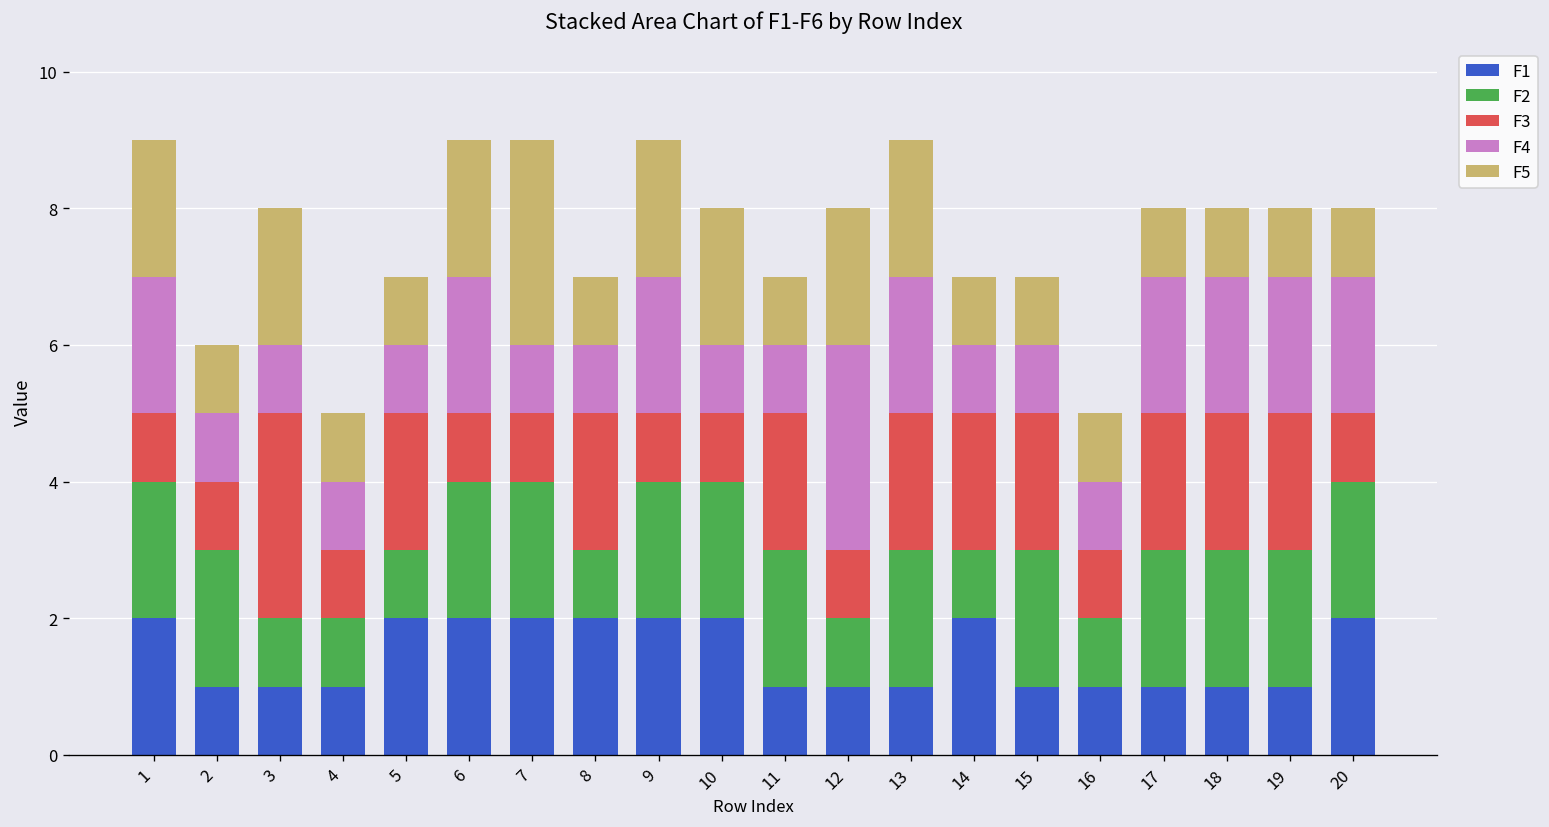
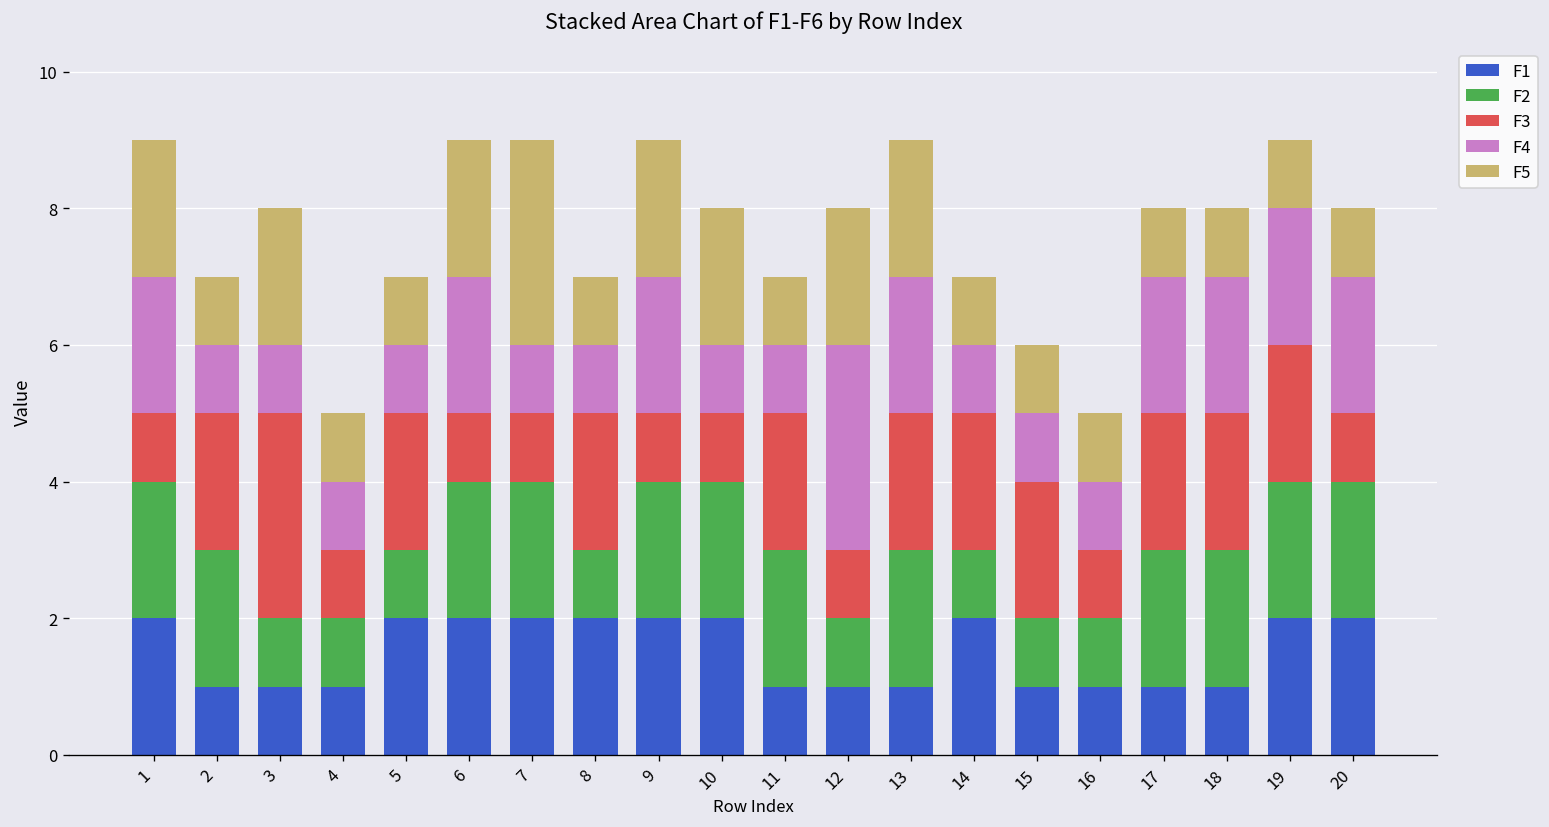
  {
    "F1": {
      "1": 2,
      "2": 1,
      "3": 1,
      "4": 1,
      "5": 2,
      "6": 2,
      "7": 2,
      "8": 2,
      "9": 2,
      "10": 2,
      "11": 1,
      "12": 1,
      "13": 1,
      "14": 2,
      "15": 1,
      "16": 1,
      "17": 1,
      "18": 1,
-     "19": 1,
+     "19": 2,
      "20": 2
    },
    "F2": {
      "1": 2,
      "2": 2,
      "3": 1,
      "4": 1,
      "5": 1,
      "6": 2,
      "7": 2,
      "8": 1,
      "9": 2,
      "10": 2,
      "11": 2,
      "12": 1,
      "13": 2,
      "14": 1,
-     "15": 2,
+     "15": 1,
      "16": 1,
      "17": 2,
      "18": 2,
      "19": 2,
      "20": 2
    },
    "F3": {
      "1": 1,
-     "2": 1,
+     "2": 2,
      "3": 3,
      "4": 1,
      "5": 2,
      "6": 1,
      "7": 1,
      "8": 2,
      "9": 1,
      "10": 1,
      "11": 2,
      "12": 1,
      "13": 2,
      "14": 2,
      "15": 2,
      "16": 1,
      "17": 2,
      "18": 2,
      "19": 2,
      "20": 1
    },
    "F4": {
      "1": 2,
      "2": 1,
      "3": 1,
      "4": 1,
      "5": 1,
      "6": 2,
      "7": 1,
      "8": 1,
      "9": 2,
      "10": 1,
      "11": 1,
      "12": 3,
      "13": 2,
      "14": 1,
      "15": 1,
      "16": 1,
      "17": 2,
      "18": 2,
      "19": 2,
      "20": 2
    },
    "F5": {
      "1": 2,
      "2": 1,
      "3": 2,
      "4": 1,
      "5": 1,
      "6": 2,
      "7": 3,
      "8": 1,
      "9": 2,
      "10": 2,
      "11": 1,
      "12": 2,
      "13": 2,
      "14": 1,
      "15": 1,
      "16": 1,
      "17": 1,
      "18": 1,
      "19": 1,
      "20": 1
    }
  }
